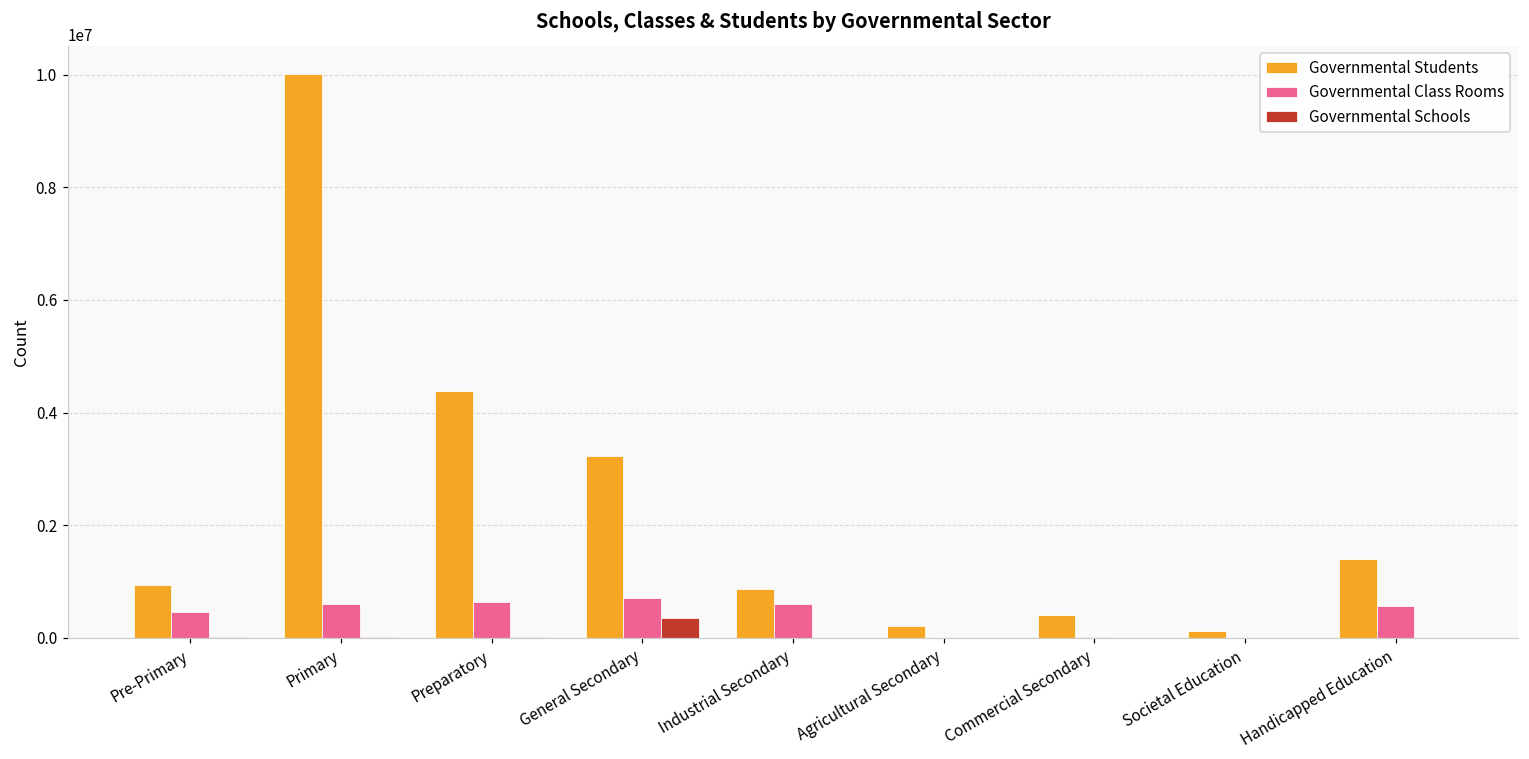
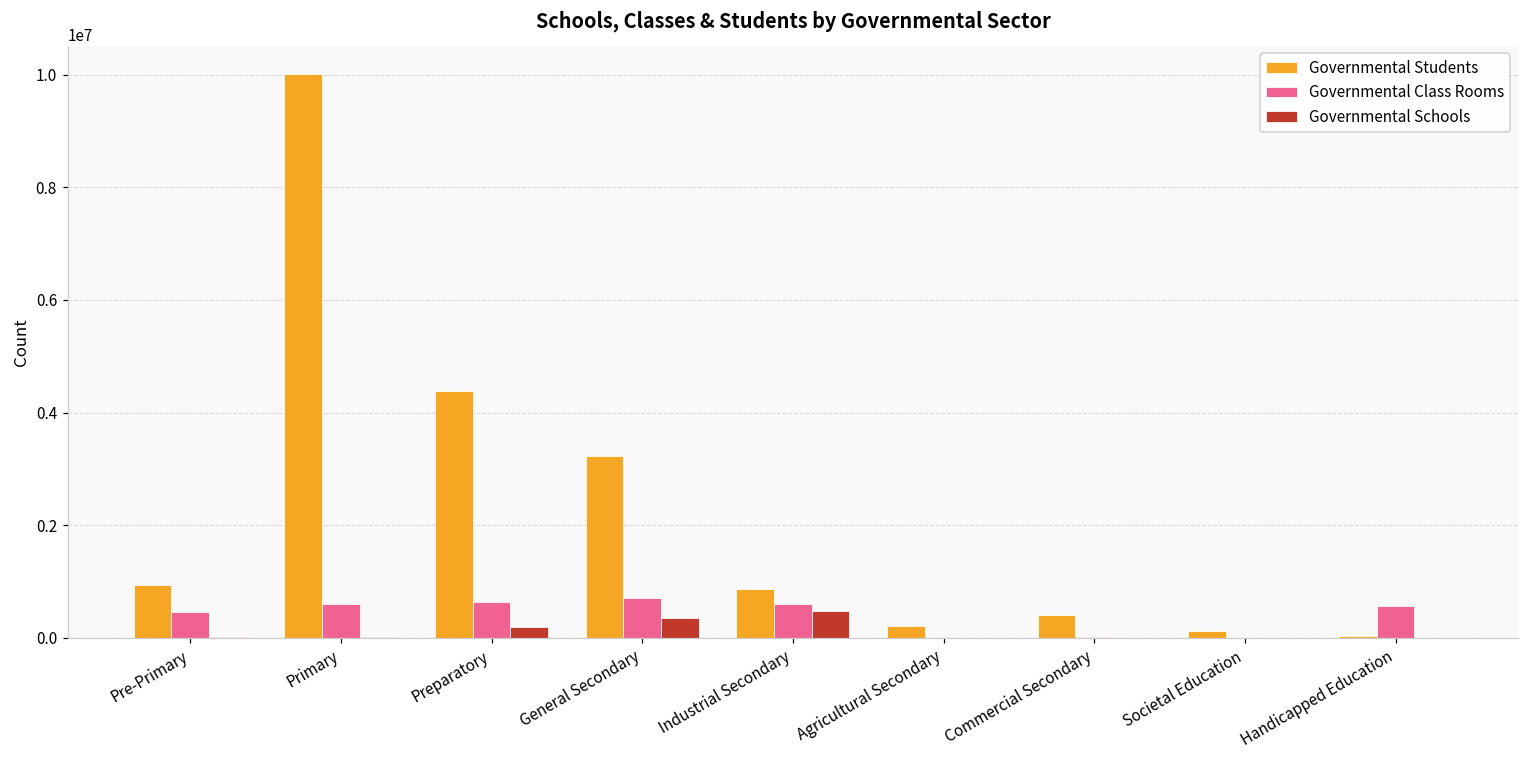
  {
    "Governmental Students": {
      "Pre-Primary": 900000,
      "Primary": 10000000,
      "Preparatory": 4400000,
      "General Secondary": 3200000,
      "Industrial Secondary": 900000,
      "Agricultural Secondary": 200000,
      "Commercial Secondary": 400000,
      "Societal Education": 100000,
-     "Handicapped Education": 1400000
+     "Handicapped Education": 0
    },
    "Governmental Class Rooms": {
      "Pre-Primary": 500000,
      "Primary": 600000,
      "Preparatory": 600000,
      "General Secondary": 700000,
      "Industrial Secondary": 600000,
      "Handicapped Education": 600000
    },
    "Governmental Schools": {
-     "Preparatory": 0,
+     "Preparatory": 200000,
      "General Secondary": 300000,
-     "Industrial Secondary": 0
+     "Industrial Secondary": 500000
    }
  }
